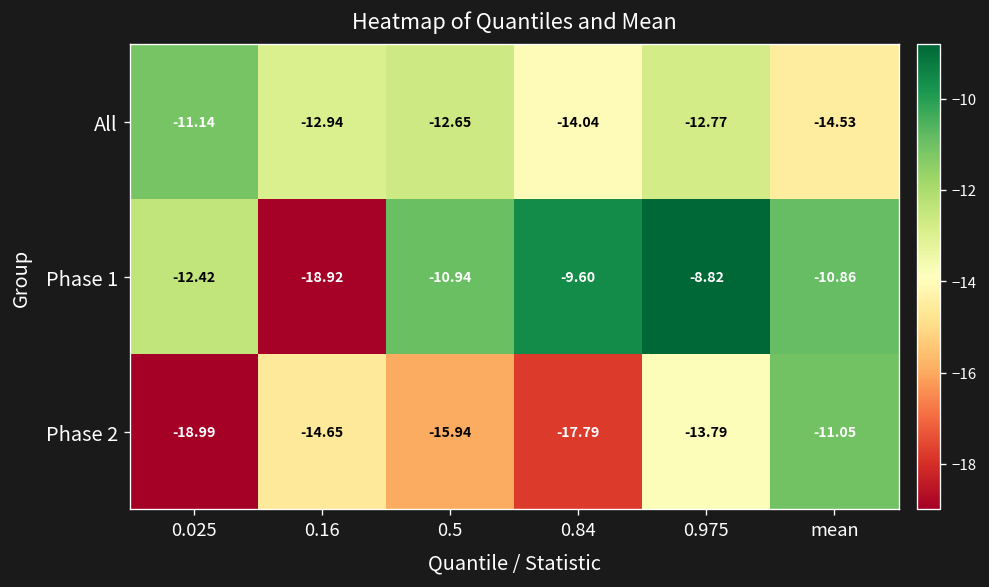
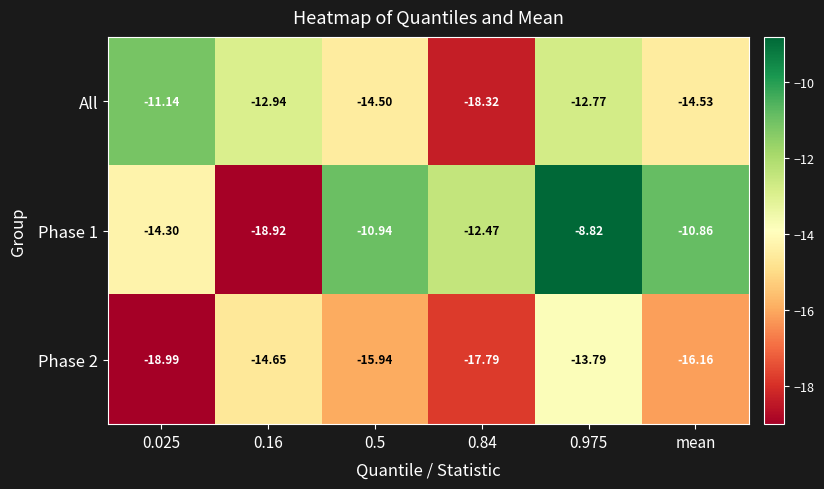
  {
    "All": {
      "0.025": -11.14,
      "0.16": -12.94,
-     "0.5": -12.65,
-     "0.84": -14.04,
+     "0.5": -14.50,
+     "0.84": -18.32,
      "0.975": -12.77,
      "mean": -14.53
    },
    "Phase 1": {
-     "0.025": -12.42,
+     "0.025": -14.30,
      "0.16": -18.92,
      "0.5": -10.94,
-     "0.84": -9.60,
+     "0.84": -12.47,
      "0.975": -8.82,
      "mean": -10.86
    },
    "Phase 2": {
      "0.025": -18.99,
      "0.16": -14.65,
      "0.5": -15.94,
      "0.84": -17.79,
      "0.975": -13.79,
-     "mean": -11.05
+     "mean": -16.16
    }
  }
